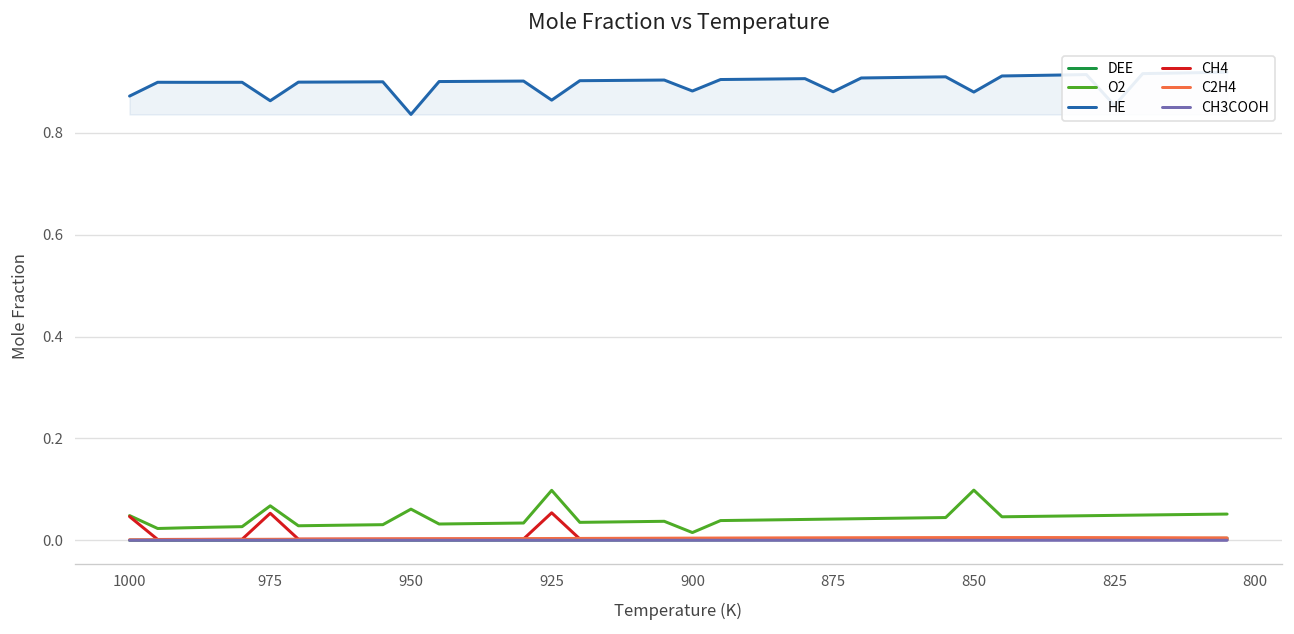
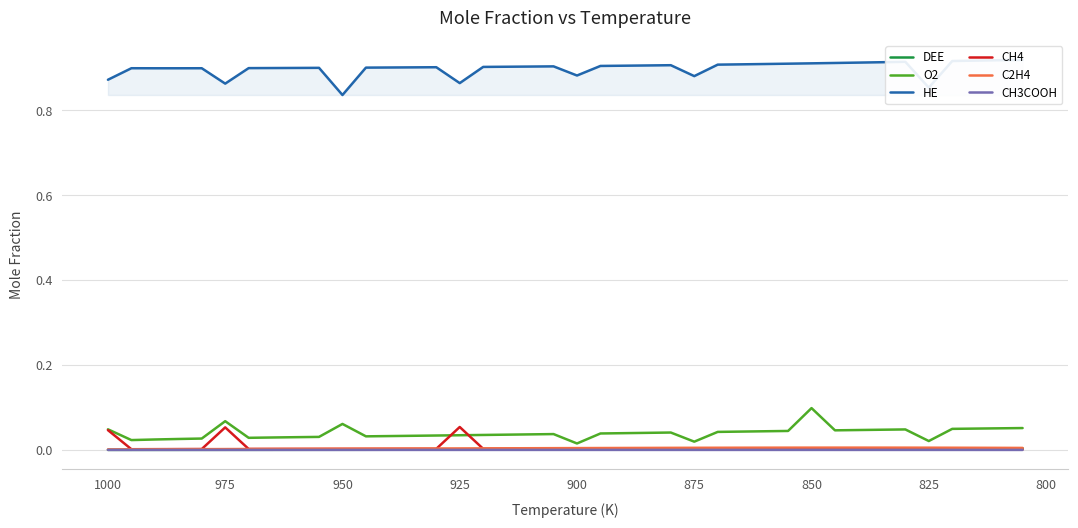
  {
    "O2": {
      "975": 0.07,
      "950": 0.06,
-     "925": 0.10,
+     "925": 0.03,
      "900": 0.02,
-     "875": 0.04,
+     "875": 0.02,
      "850": 0.10,
-     "825": 0.05
+     "825": 0.02
    },
    "HE": {
      "1000": 0.87,
      "975": 0.86,
      "950": 0.84,
      "925": 0.86,
      "900": 0.88,
      "875": 0.88,
-     "850": 0.88
+     "850": 0.91
    },
    "CH4": {
      "975": 0.05,
      "925": 0.05
    }
  }
